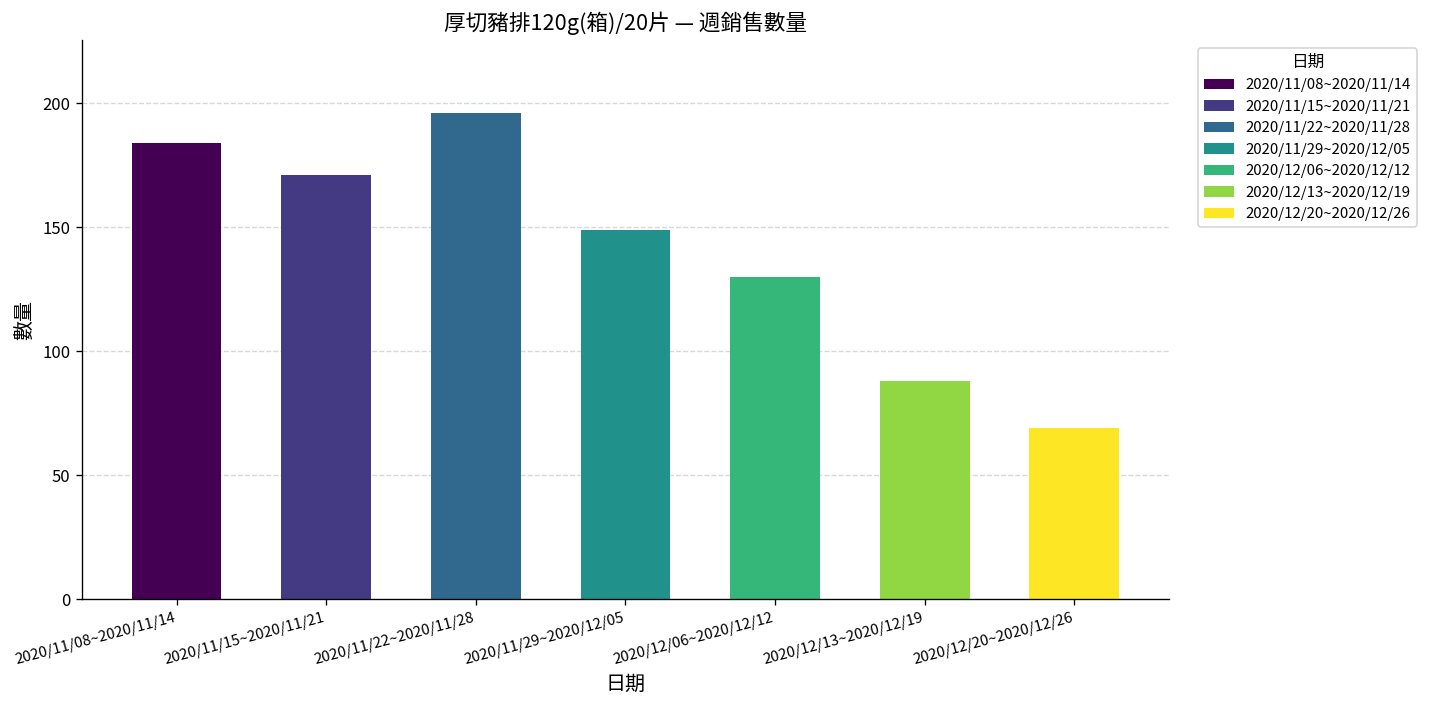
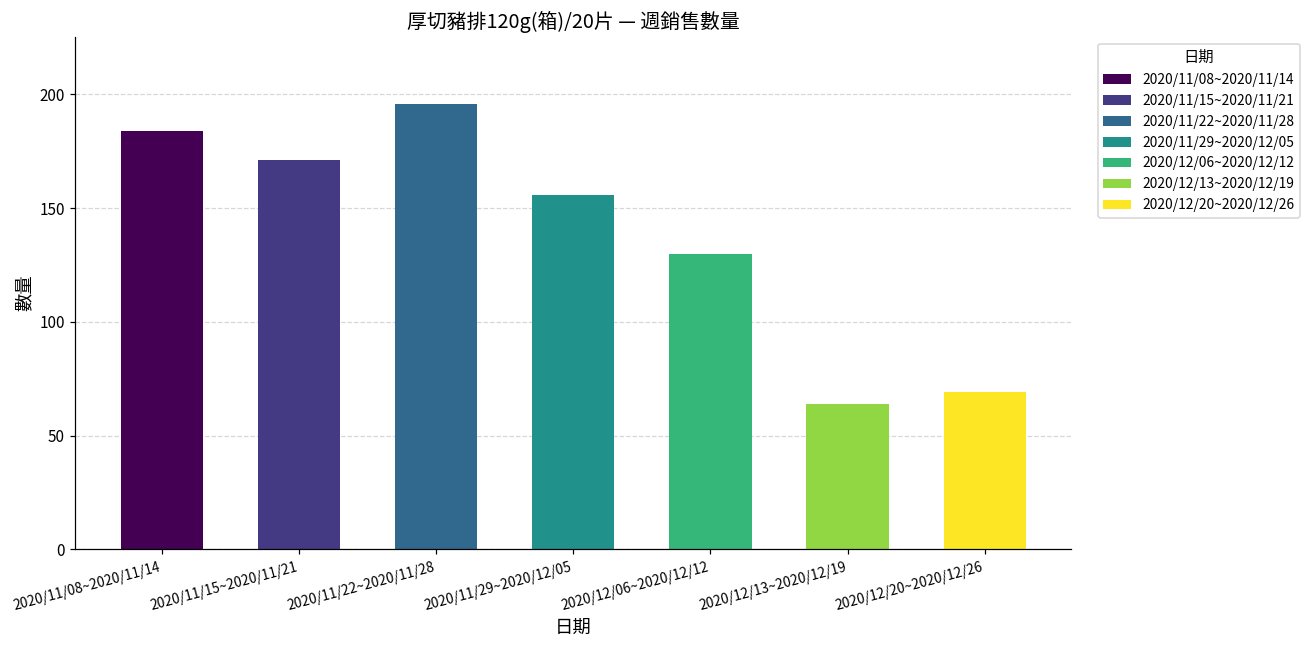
  {
    "2020/11/08~2020/11/14": 184,
    "2020/11/15~2020/11/21": 171,
    "2020/11/22~2020/11/28": 196,
-   "2020/11/29~2020/12/05": 149,
+   "2020/11/29~2020/12/05": 156,
    "2020/12/06~2020/12/12": 130,
-   "2020/12/13~2020/12/19": 88,
+   "2020/12/13~2020/12/19": 64,
    "2020/12/20~2020/12/26": 69
  }
